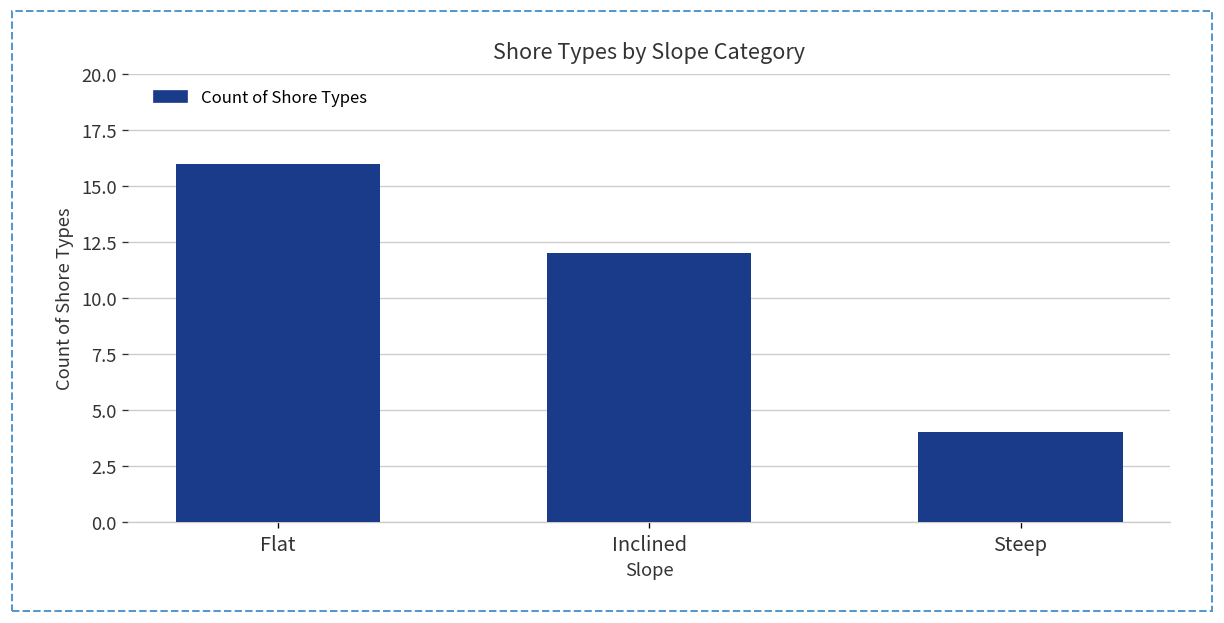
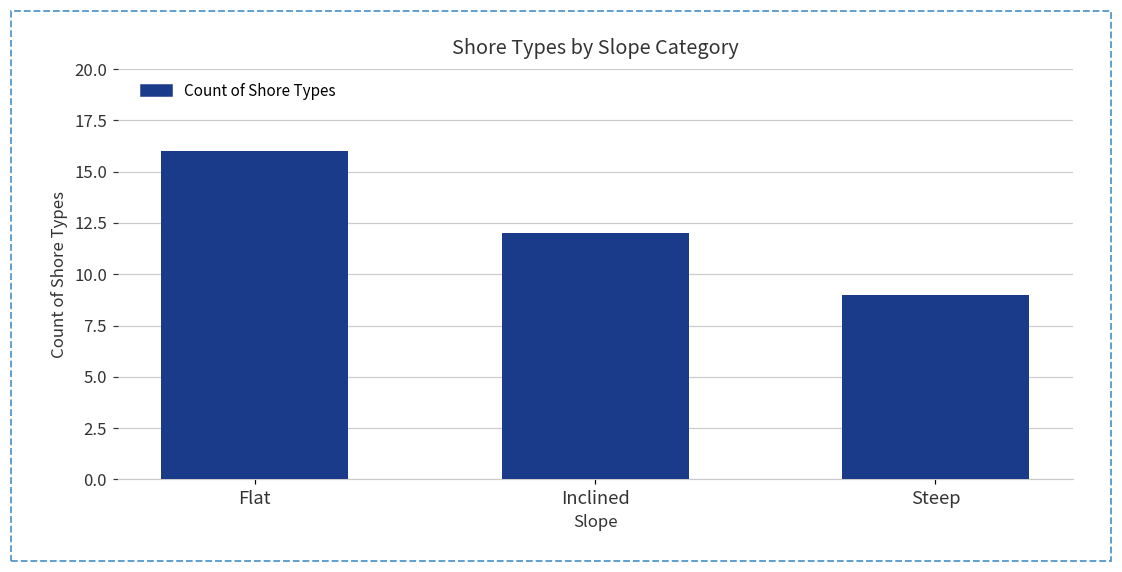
  {
    "Flat": 16,
    "Inclined": 12,
-   "Steep": 4
+   "Steep": 9
  }
